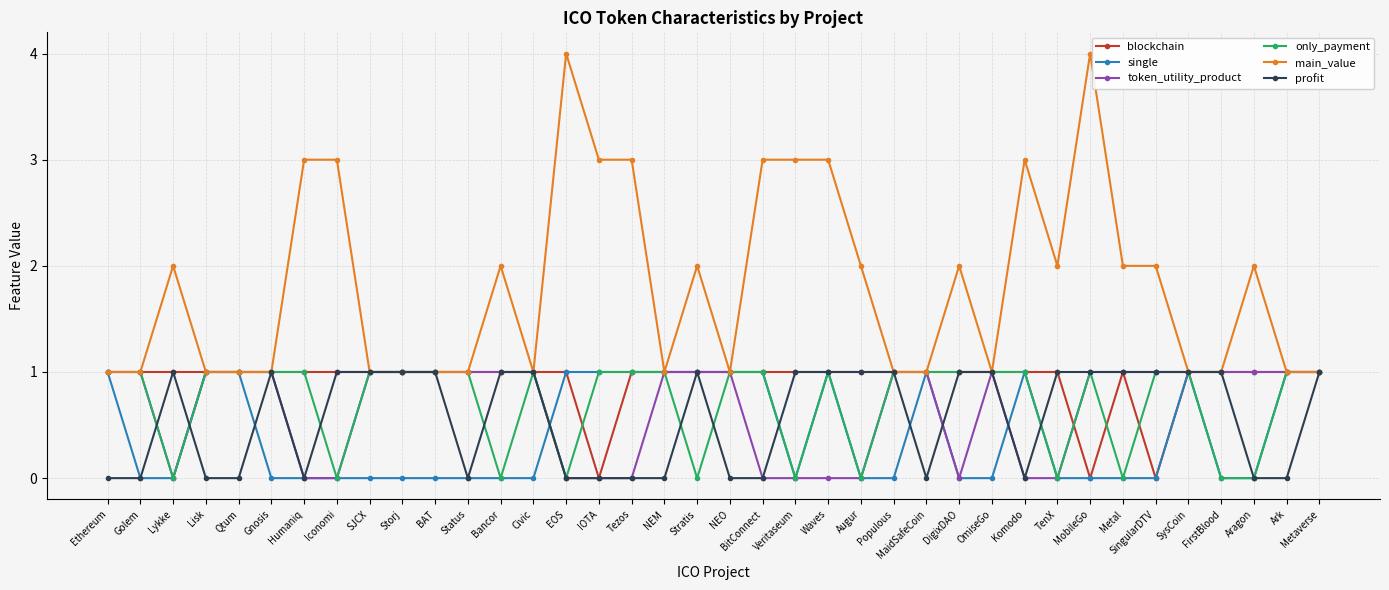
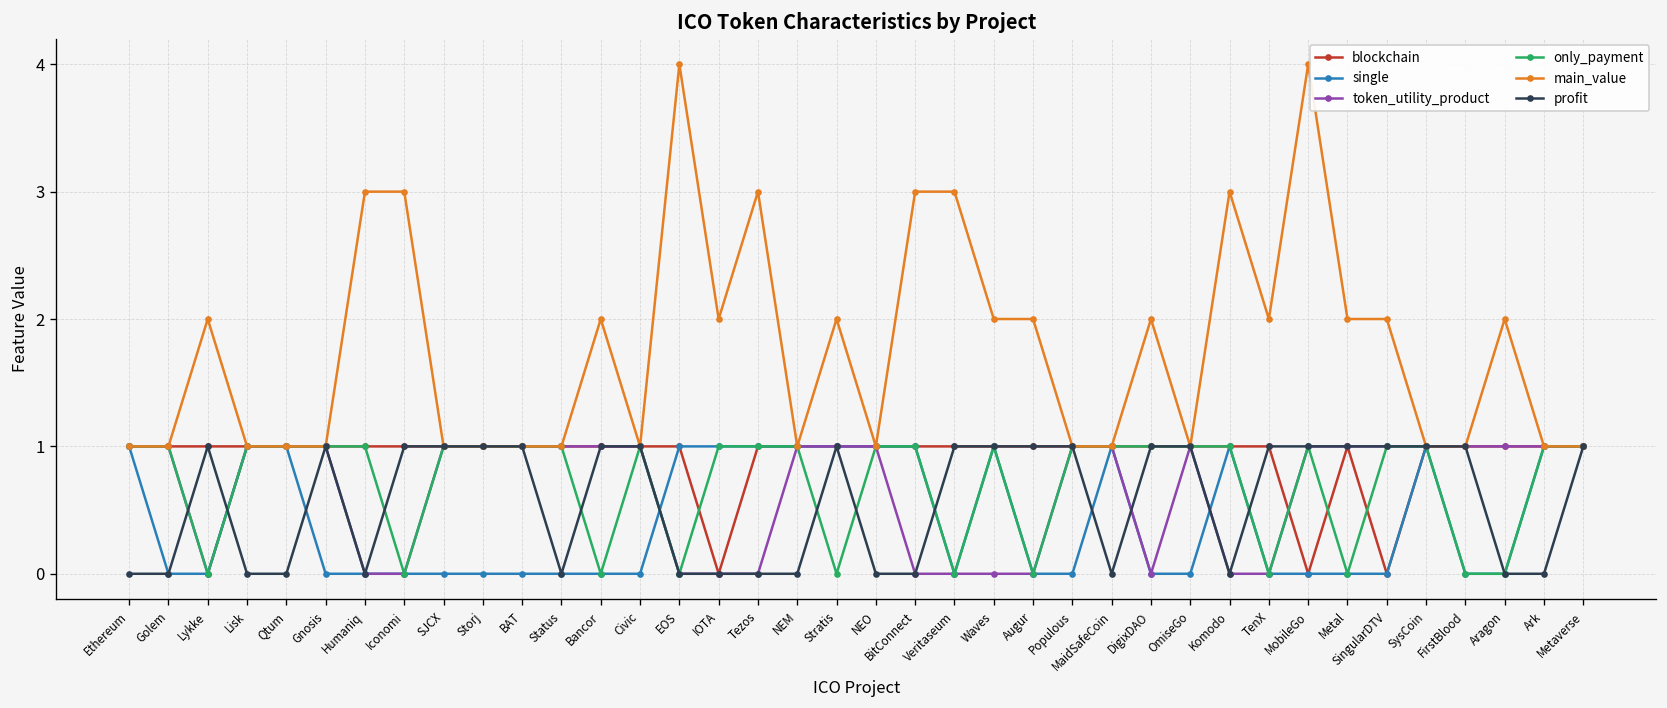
  {
    "single": {
      "Gnosis": 0,
      "SJCX": 0,
      "Storj": 0,
      "BAT": 0,
      "Civic": 0,
      "Populous": 0,
      "OmiseGo": 0
    },
    "token_utility_product": {
      "Waves": 0
    },
    "only_payment": {
      "Stratis": 0
    },
    "main_value": {
      "Lykke": 2,
      "Humaniq": 3,
      "Iconomi": 3,
      "Bancor": 2,
      "EOS": 4,
-     "IOTA": 3,
+     "IOTA": 2,
      "Tezos": 3,
      "Stratis": 2,
      "BitConnect": 3,
      "Veritaseum": 3,
-     "Waves": 3,
+     "Waves": 2,
      "Augur": 2,
      "DigixDAO": 2,
      "Komodo": 3,
      "TenX": 2,
      "MobileGo": 4,
      "Metal": 2,
      "SingularDTV": 2,
      "Aragon": 2
    },
    "profit": {
      "Ethereum": 0,
      "Lisk": 0,
      "Qtum": 0,
      "NEM": 0,
      "NEO": 0,
      "MaidSafeCoin": 0,
      "Ark": 0
    }
  }
